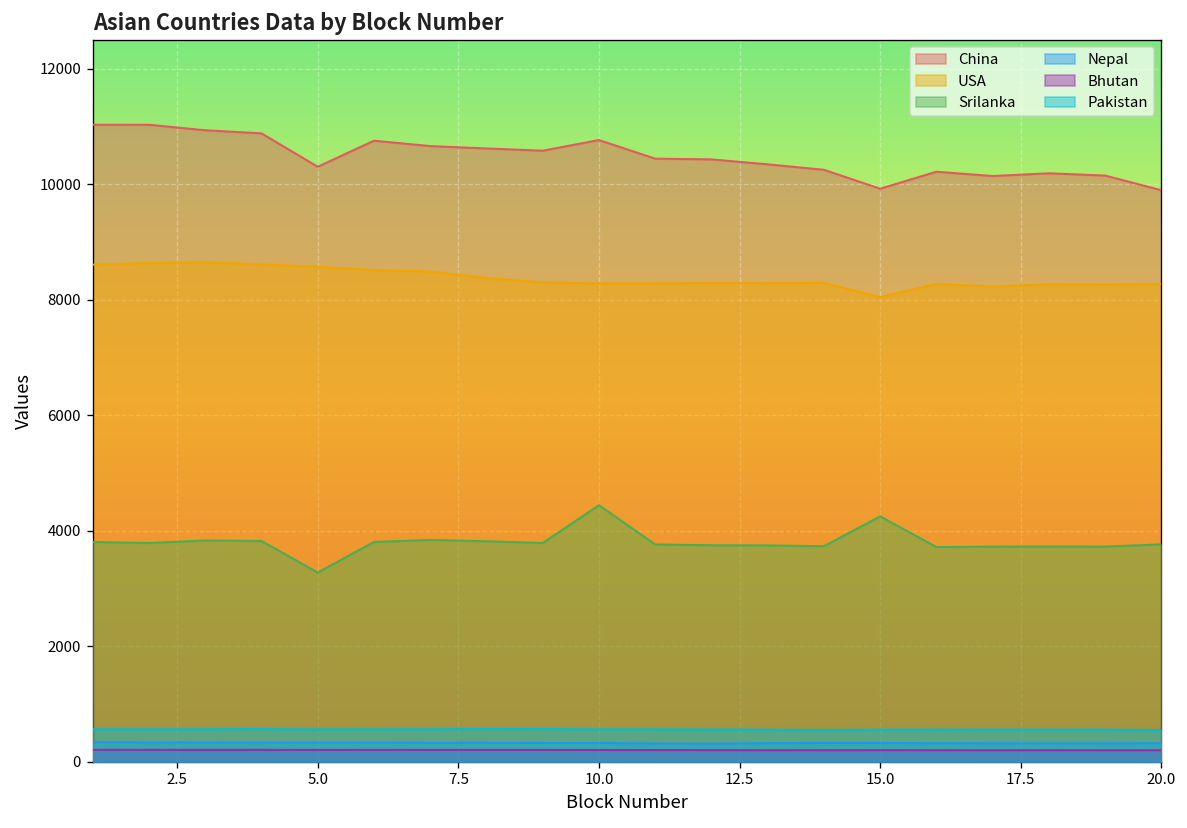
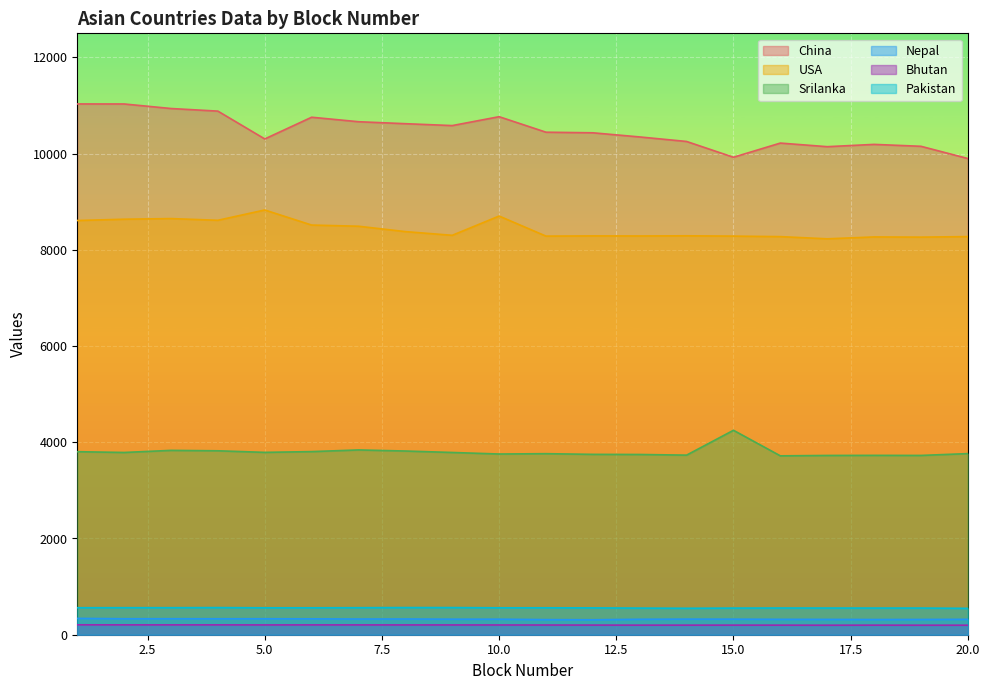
  {
    "China": {
      "5.0": 10300,
      "10.0": 10800,
      "15.0": 9900,
      "20.0": 9900
    },
    "USA": {
-     "5.0": 8600,
-     "10.0": 8300,
-     "15.0": 8000,
+     "5.0": 8800,
+     "10.0": 8700,
+     "15.0": 8300,
      "20.0": 8300
    },
    "Srilanka": {
-     "5.0": 3300,
-     "10.0": 4400,
+     "5.0": 3800,
+     "10.0": 3800,
      "15.0": 4200,
      "20.0": 3800
    },
    "Bhutan": {
      "5.0": 200,
      "10.0": 200,
      "15.0": 200,
      "20.0": 200
    }
  }
